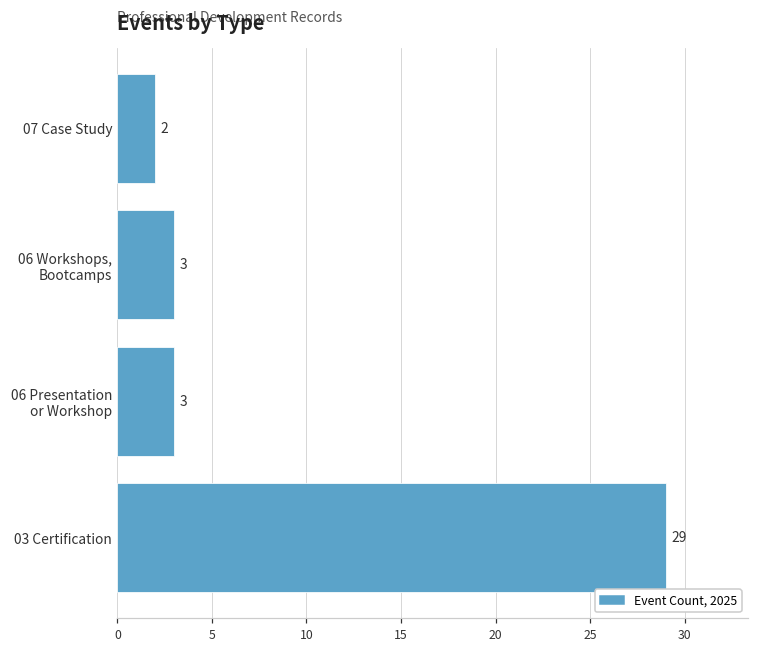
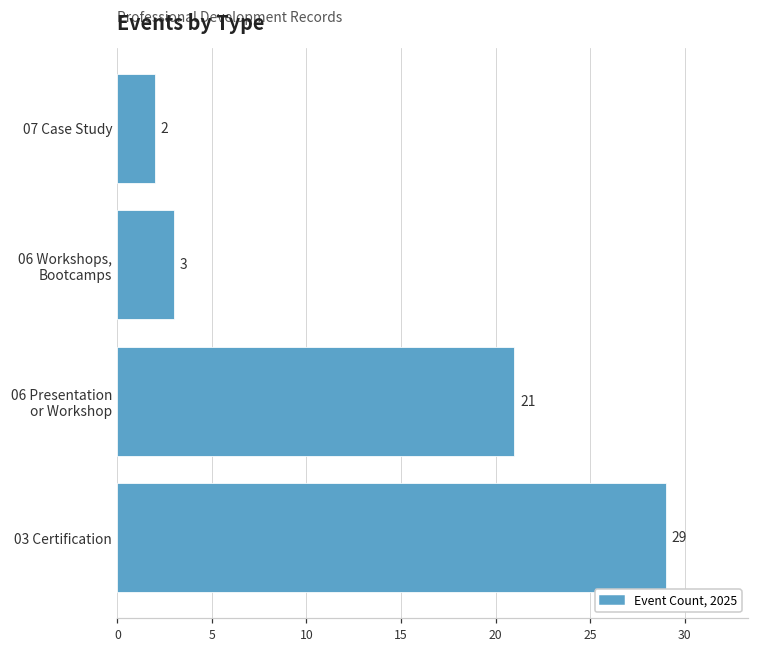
  {
    "07 Case Study": 2,
    "06 Workshops, Bootcamps": 3,
-   "06 Presentation or Workshop": 3,
+   "06 Presentation or Workshop": 21,
    "03 Certification": 29
  }
